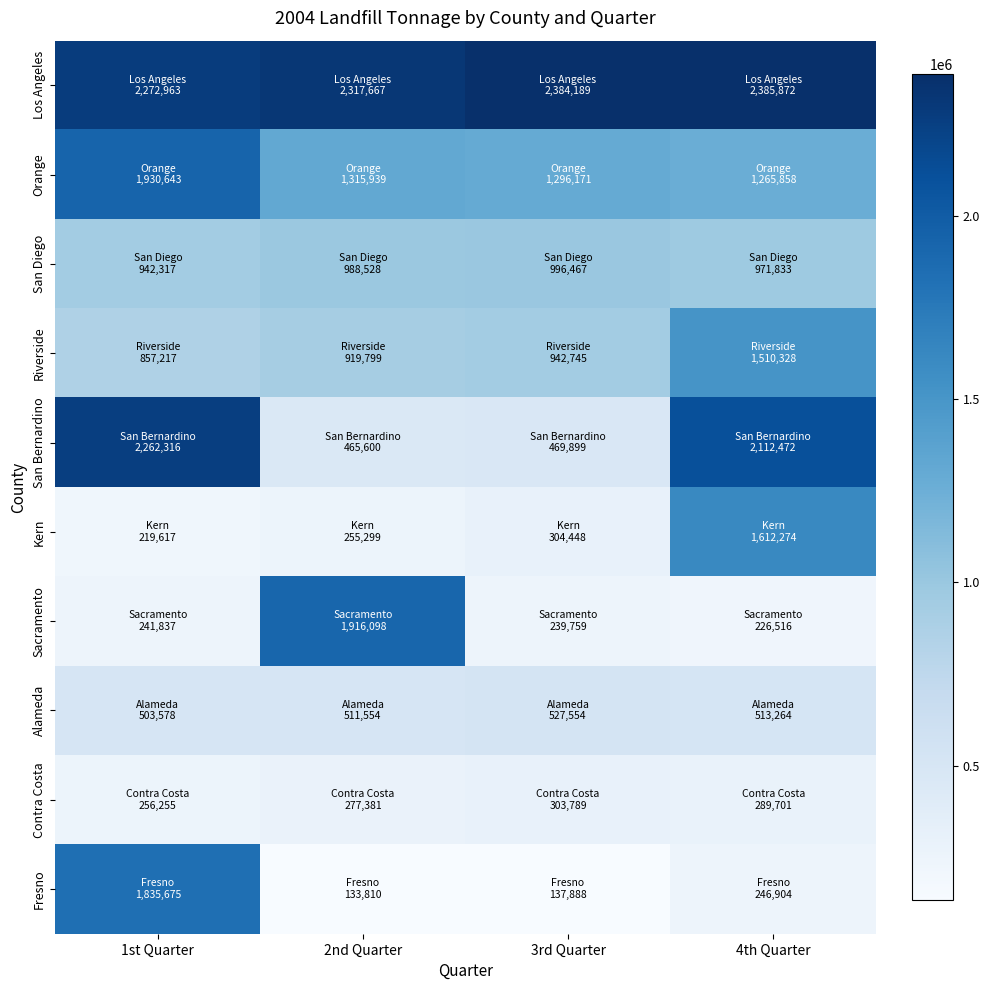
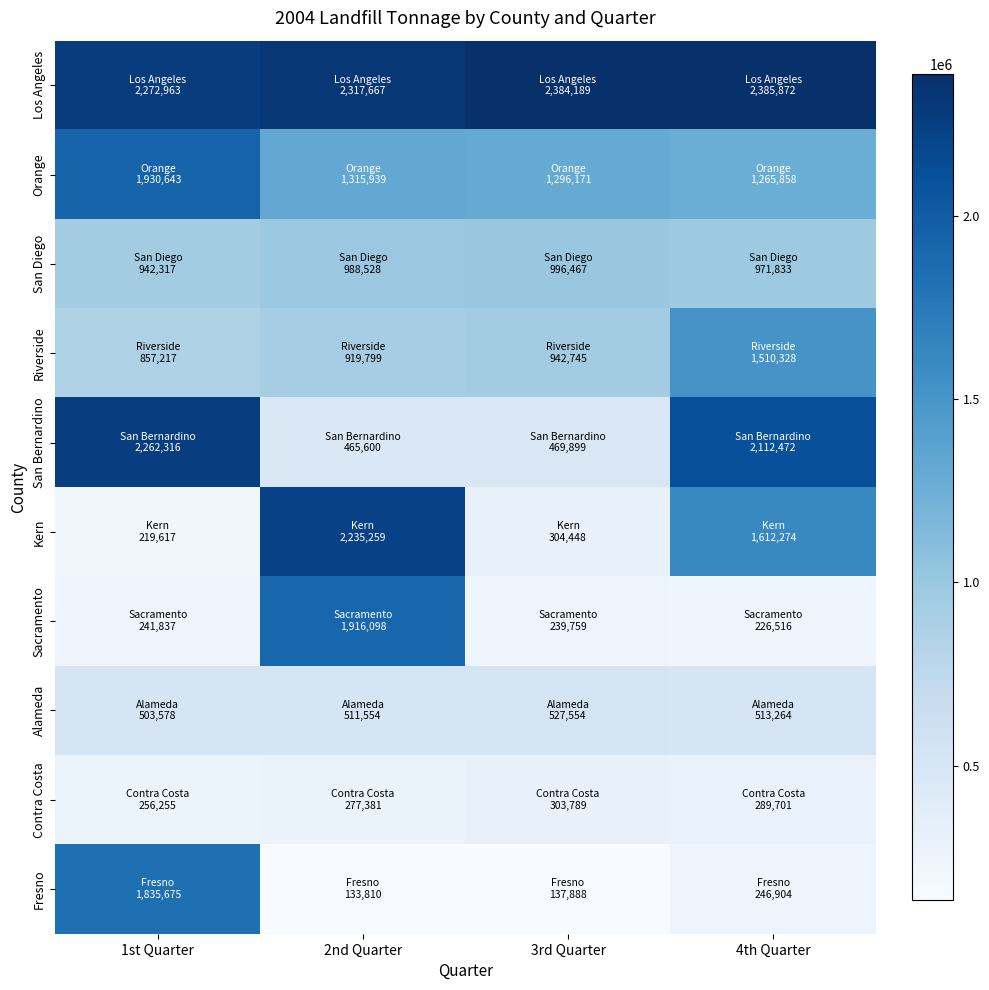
  {
    "Los Angeles": {
      "1st Quarter": "2,272,963",
      "2nd Quarter": "2,317,667",
      "3rd Quarter": "2,384,189",
      "4th Quarter": "2,385,872"
    },
    "Orange": {
      "1st Quarter": "1,930,643",
      "2nd Quarter": "1,315,939",
      "3rd Quarter": "1,296,171",
      "4th Quarter": "1,265,858"
    },
    "San Diego": {
      "1st Quarter": "942,317",
      "2nd Quarter": "988,528",
      "3rd Quarter": "996,467",
      "4th Quarter": "971,833"
    },
    "Riverside": {
      "1st Quarter": "857,217",
      "2nd Quarter": "919,799",
      "3rd Quarter": "942,745",
      "4th Quarter": "1,510,328"
    },
    "San Bernardino": {
      "1st Quarter": "2,262,316",
      "2nd Quarter": "465,600",
      "3rd Quarter": "469,899",
      "4th Quarter": "2,112,472"
    },
    "Kern": {
      "1st Quarter": "219,617",
-     "2nd Quarter": "255,299",
+     "2nd Quarter": "2,235,259",
      "3rd Quarter": "304,448",
      "4th Quarter": "1,612,274"
    },
    "Sacramento": {
      "1st Quarter": "241,837",
      "2nd Quarter": "1,916,098",
      "3rd Quarter": "239,759",
      "4th Quarter": "226,516"
    },
    "Alameda": {
      "1st Quarter": "503,578",
      "2nd Quarter": "511,554",
      "3rd Quarter": "527,554",
      "4th Quarter": "513,264"
    },
    "Contra Costa": {
      "1st Quarter": "256,255",
      "2nd Quarter": "277,381",
      "3rd Quarter": "303,789",
      "4th Quarter": "289,701"
    },
    "Fresno": {
      "1st Quarter": "1,835,675",
      "2nd Quarter": "133,810",
      "3rd Quarter": "137,888",
      "4th Quarter": "246,904"
    }
  }
